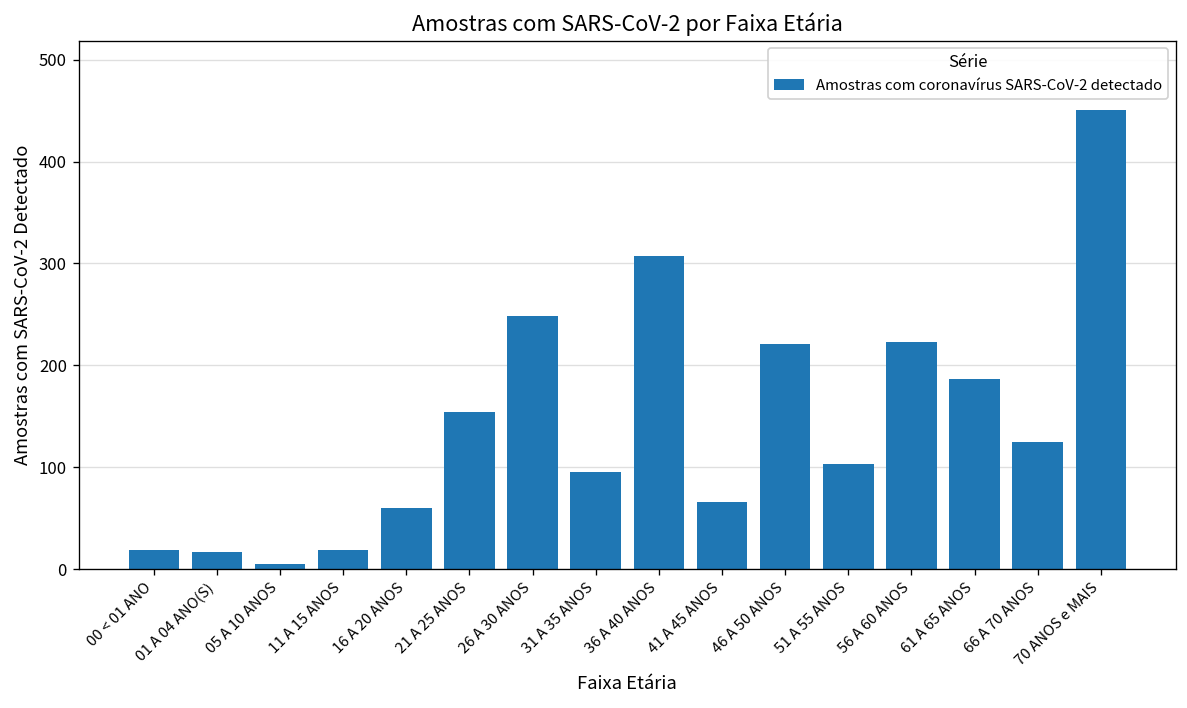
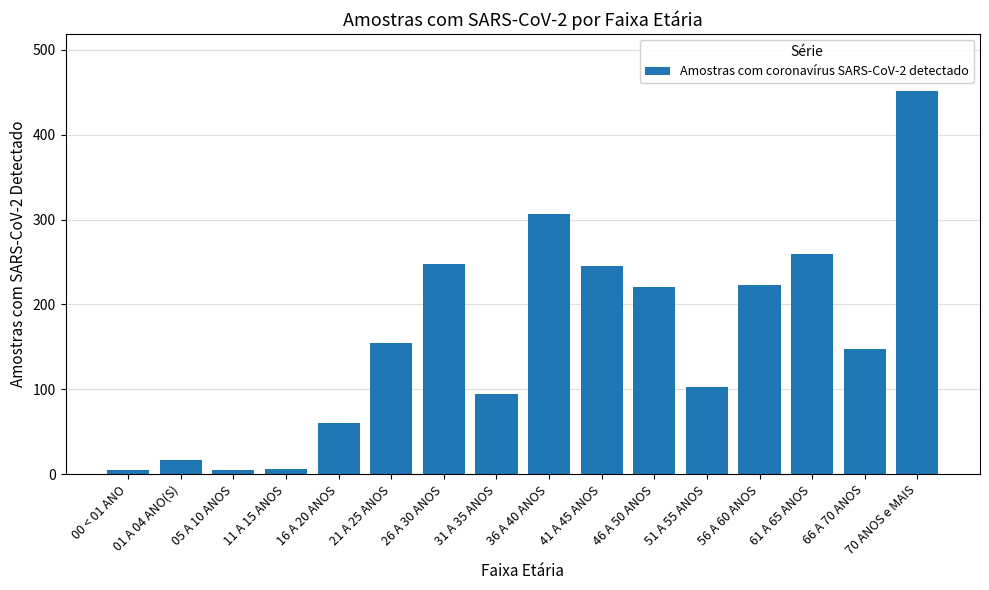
  {
-   "00 < 01 ANO": 20,
+   "00 < 01 ANO": 10,
    "01 A 04 ANO(S)": 20,
    "05 A 10 ANOS": 10,
-   "11 A 15 ANOS": 20,
+   "11 A 15 ANOS": 10,
    "16 A 20 ANOS": 60,
    "21 A 25 ANOS": 150,
    "26 A 30 ANOS": 250,
    "31 A 35 ANOS": 100,
    "36 A 40 ANOS": 310,
-   "41 A 45 ANOS": 70,
+   "41 A 45 ANOS": 250,
    "46 A 50 ANOS": 220,
    "51 A 55 ANOS": 100,
    "56 A 60 ANOS": 220,
-   "61 A 65 ANOS": 190,
-   "66 A 70 ANOS": 130,
+   "61 A 65 ANOS": 260,
+   "66 A 70 ANOS": 150,
    "70 ANOS e MAIS": 450
  }
